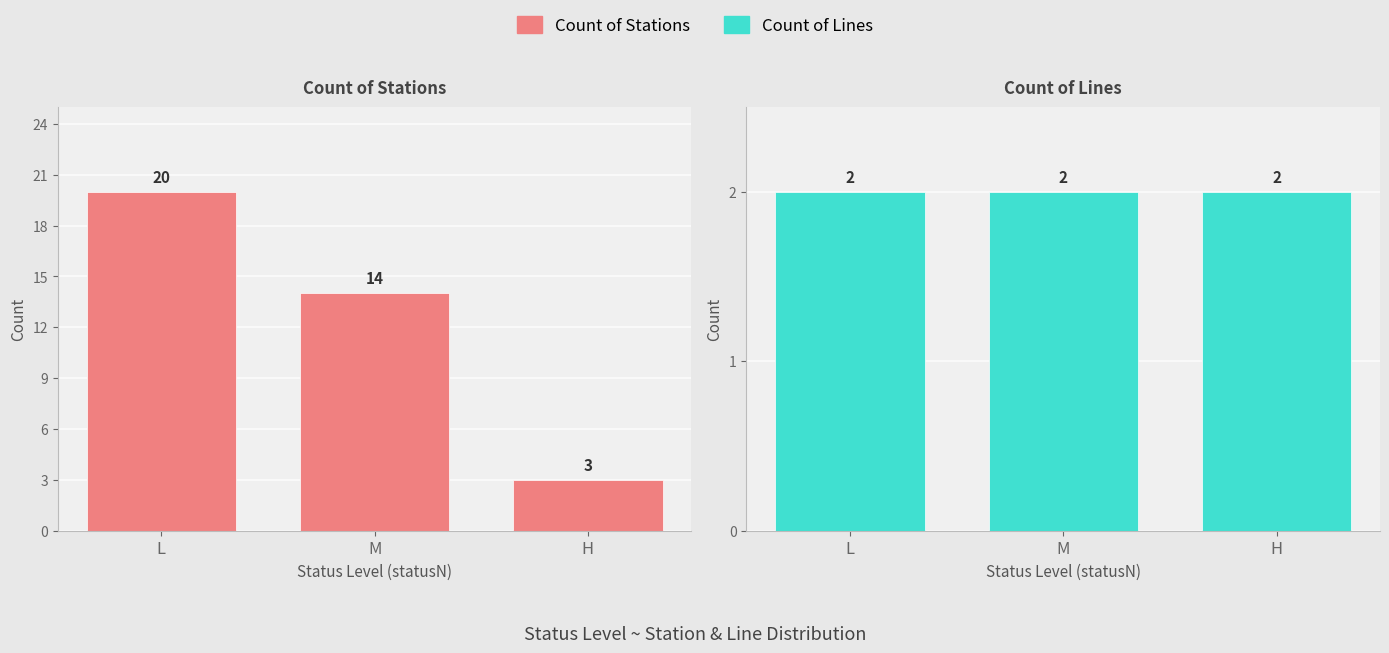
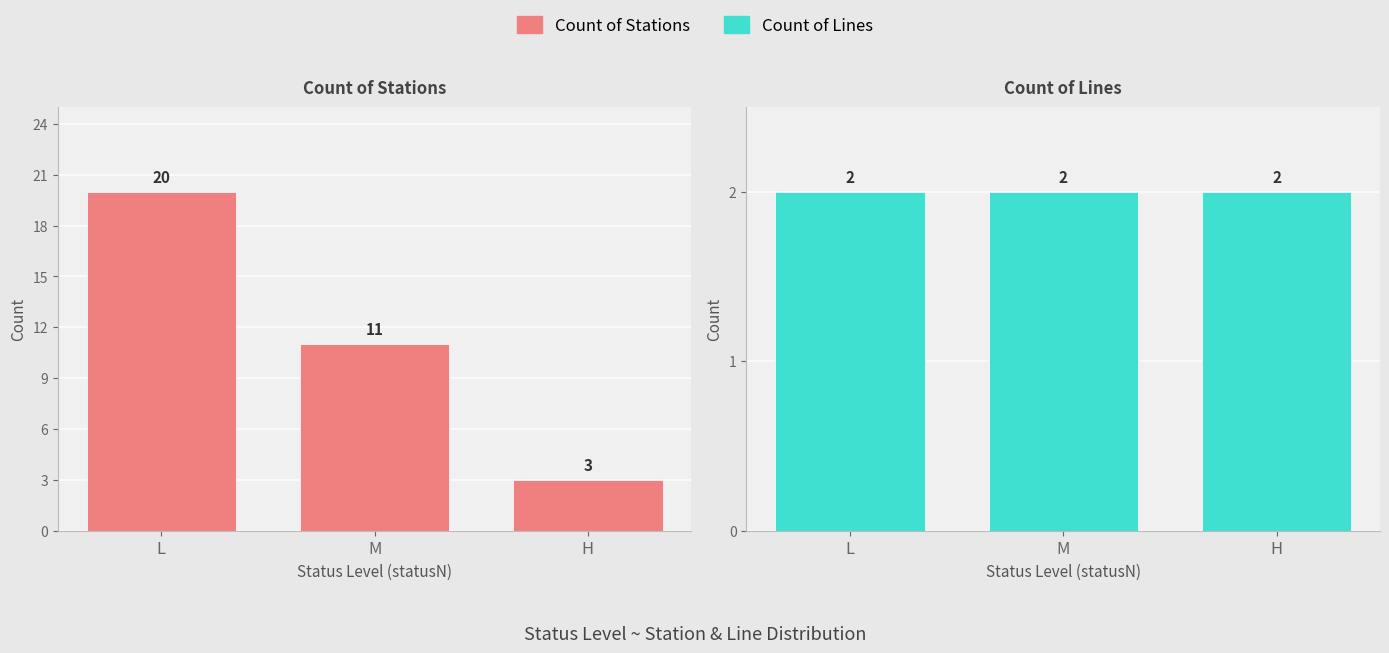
  {
    "Count of Stations": {
      "L": 20,
-     "M": 14,
+     "M": 11,
      "H": 3
    },
    "Count of Lines": {
      "L": 2,
      "M": 2,
      "H": 2
    }
  }
